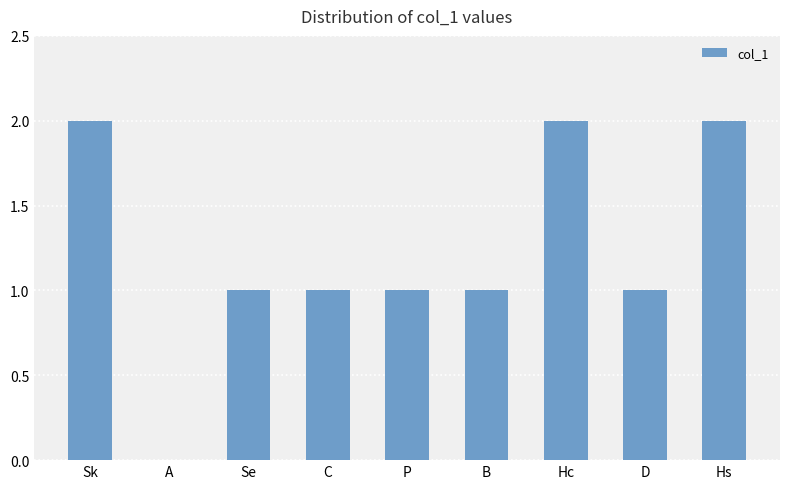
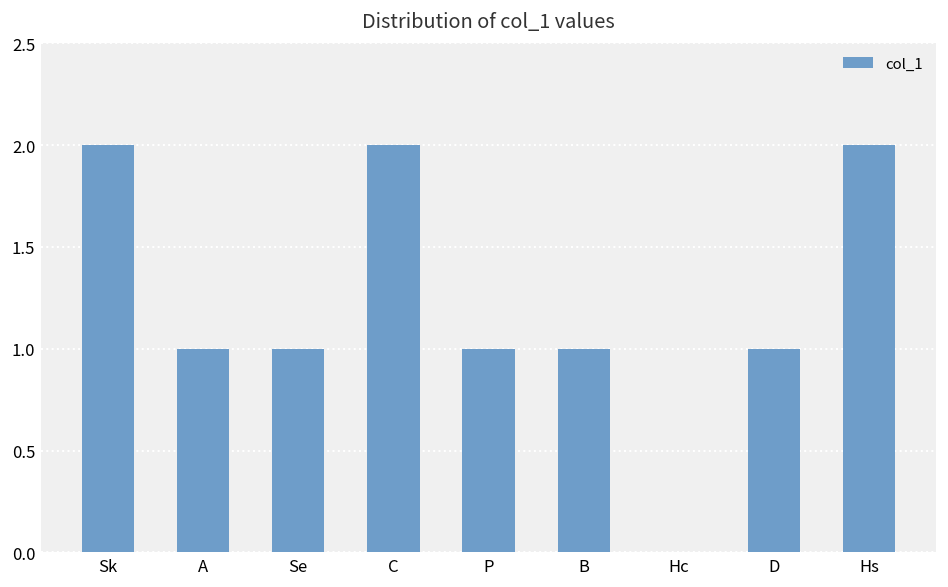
  {
    "Sk": 2,
-   "A": 0,
+   "A": 1,
    "Se": 1,
-   "C": 1,
+   "C": 2,
    "P": 1,
    "B": 1,
-   "Hc": 2,
+   "Hc": 0,
    "D": 1,
    "Hs": 2
  }
